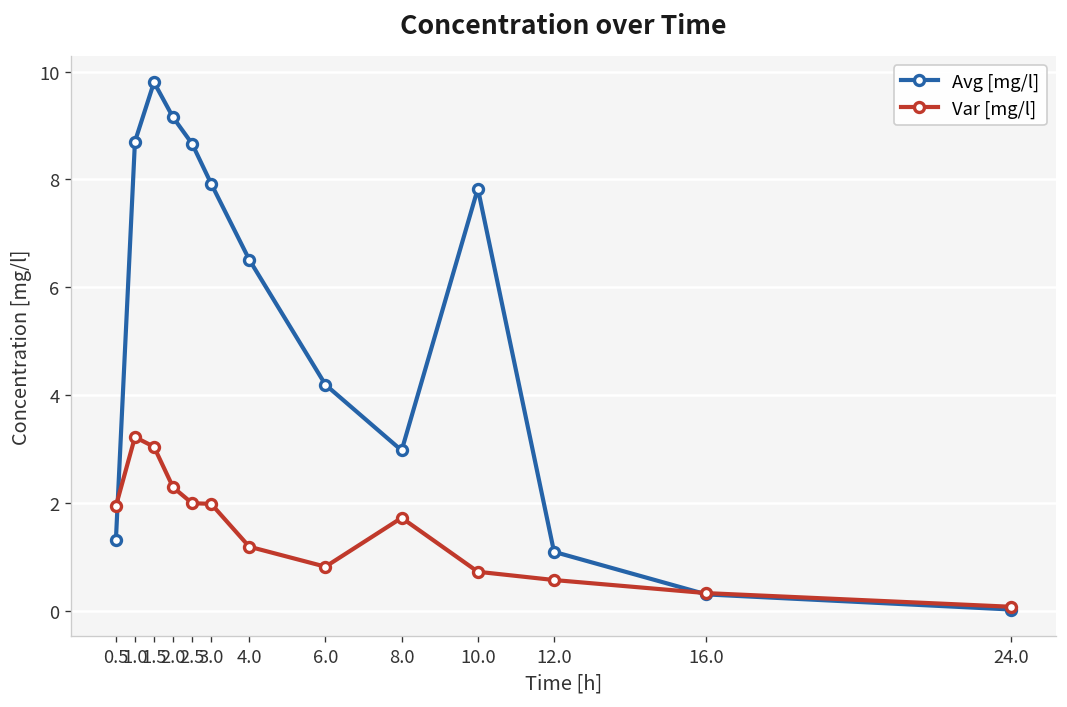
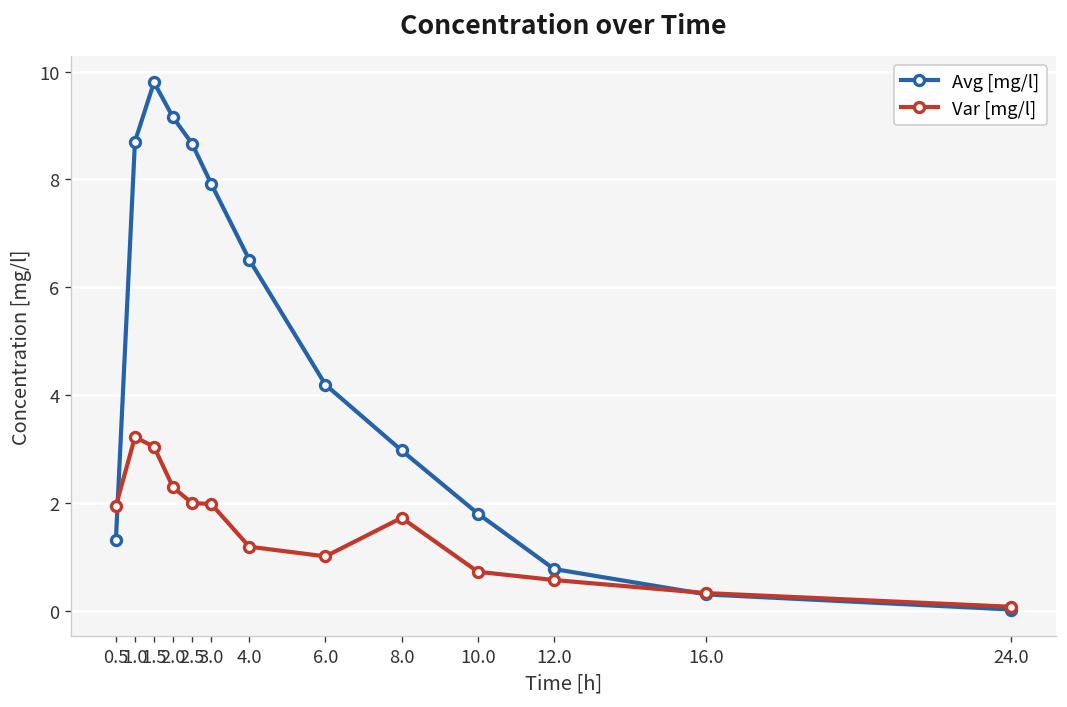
  {
    "Avg [mg/l]": {
      "4.0": 6.5,
      "6.0": 4.2,
      "8.0": 3.0,
-     "10.0": 7.8,
-     "12.0": 1.1
+     "10.0": 1.8,
+     "12.0": 0.8
    },
    "Var [mg/l]": {
      "4.0": 1.2,
-     "6.0": 0.8,
+     "6.0": 1.0,
      "8.0": 1.7,
      "10.0": 0.7,
      "12.0": 0.6
    }
  }
